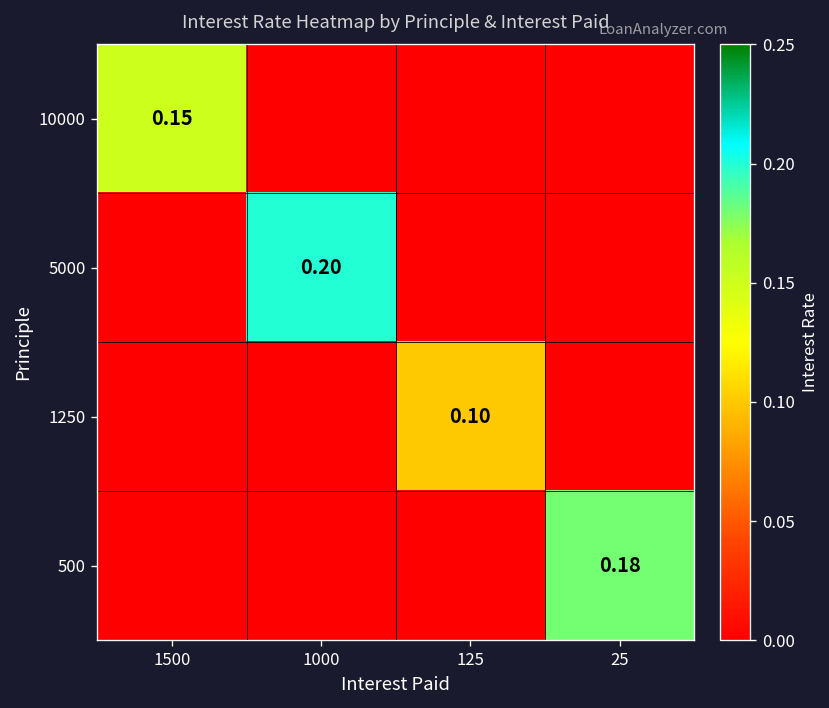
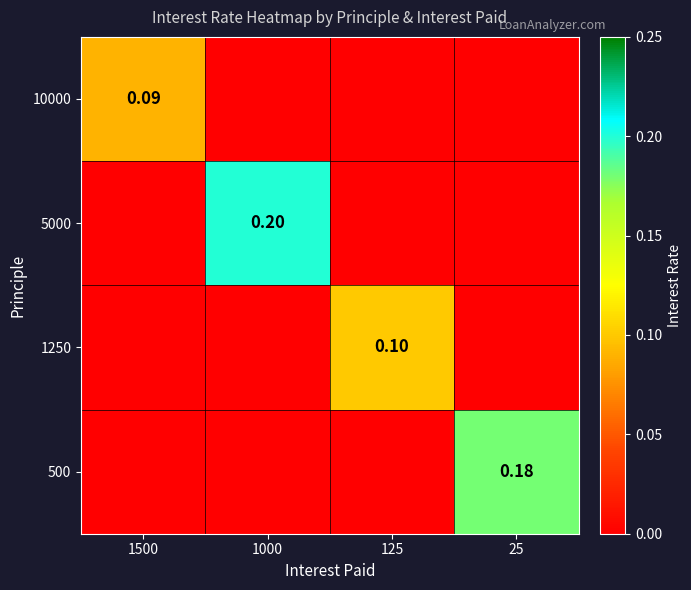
  {
    "10000": {
-     "1500": 0.15
+     "1500": 0.09
    },
    "5000": {
      "1000": 0.20
    },
    "1250": {
      "125": 0.10
    },
    "500": {
      "25": 0.18
    }
  }
